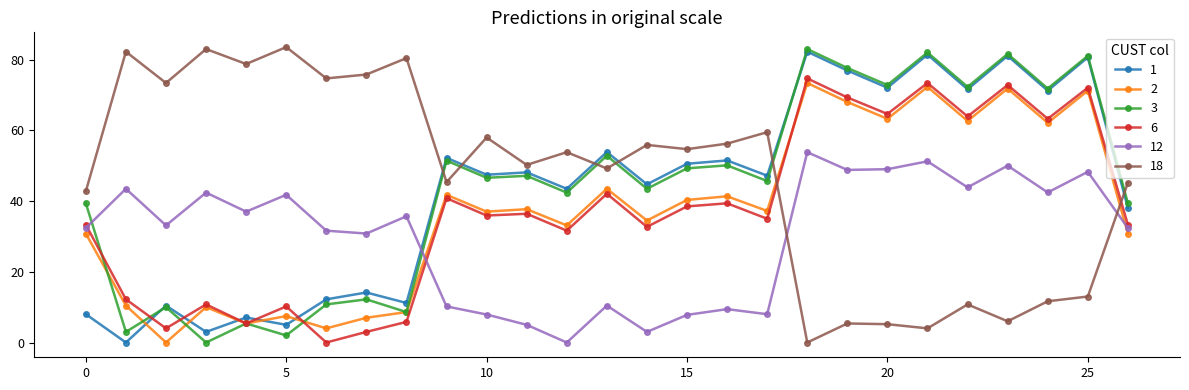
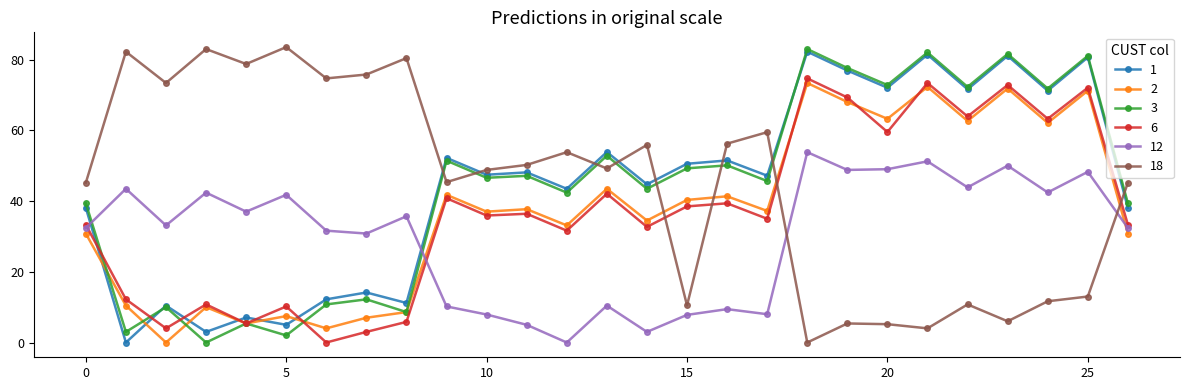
  {
    "1": {
-     "0": 8,
+     "0": 38,
      "5": 5,
      "10": 47,
      "15": 51,
      "20": 72
    },
    "2": {
      "0": 31,
      "5": 7,
      "10": 37,
      "15": 40,
      "20": 63,
      "25": 71
    },
    "3": {
      "0": 39,
      "5": 2,
      "10": 47,
      "15": 49,
      "20": 73
    },
    "6": {
      "0": 33,
      "5": 10,
      "10": 36,
      "15": 38,
-     "20": 65,
+     "20": 60,
      "25": 72
    },
    "12": {
      "0": 32,
      "5": 42,
      "10": 8,
      "15": 8,
      "20": 49,
      "25": 48
    },
    "18": {
-     "0": 43,
+     "0": 45,
      "5": 84,
-     "10": 58,
-     "15": 55,
+     "10": 49,
+     "15": 10,
      "20": 5,
      "25": 13
    }
  }
